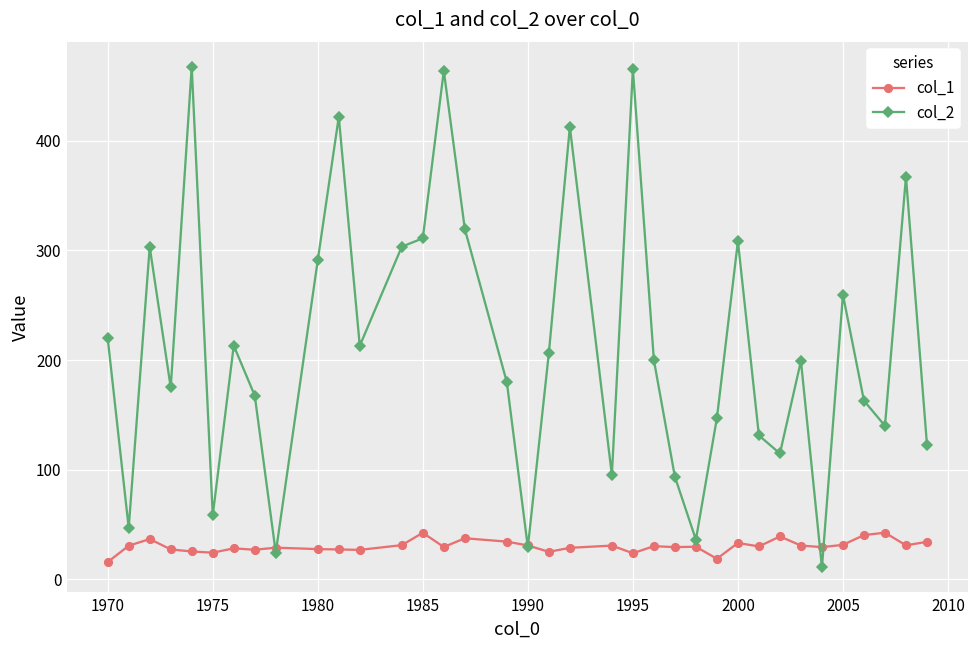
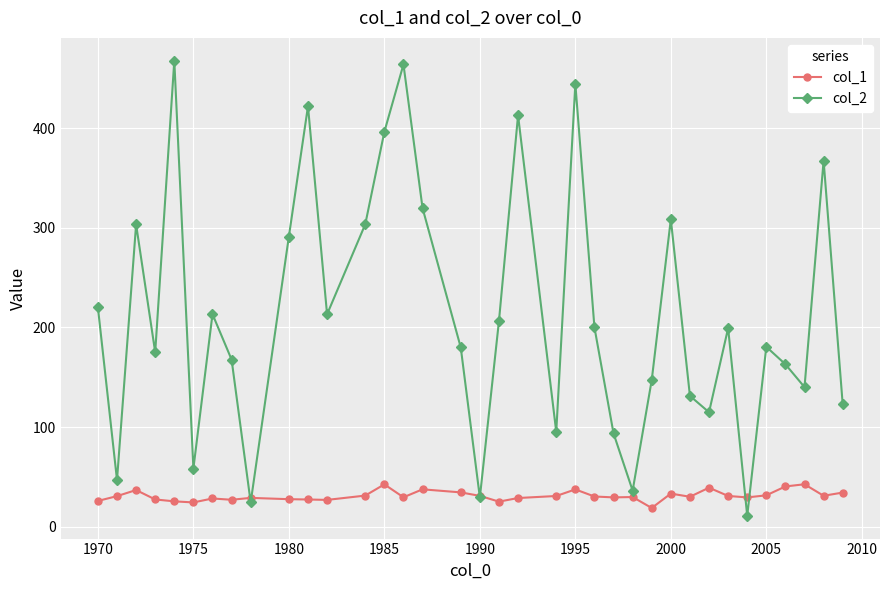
  {
    "col_1": {
-     "1970": 20,
+     "1970": 30,
      "1975": 20,
      "1980": 30,
      "1985": 40,
-     "1995": 20,
+     "1995": 40,
      "2000": 30,
      "2005": 30
    },
    "col_2": {
      "1970": 220,
      "1975": 60,
      "1980": 290,
-     "1985": 310,
-     "1995": 470,
+     "1985": 400,
+     "1995": 440,
      "2000": 310,
-     "2005": 260
+     "2005": 180
    }
  }
